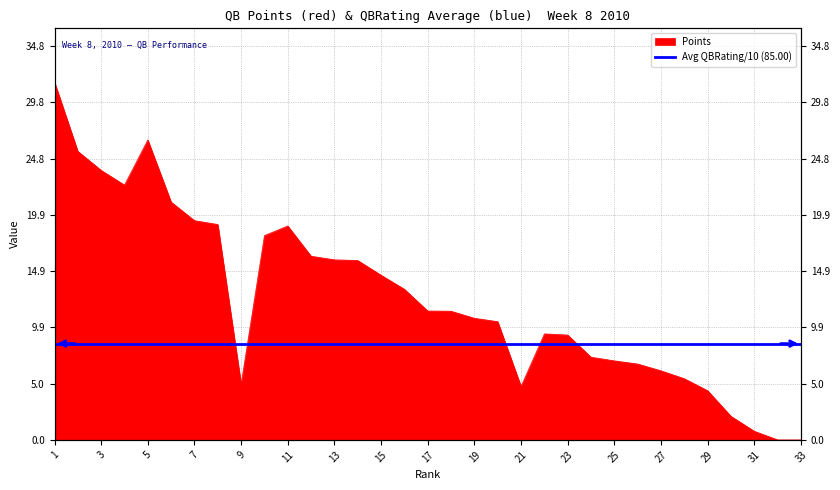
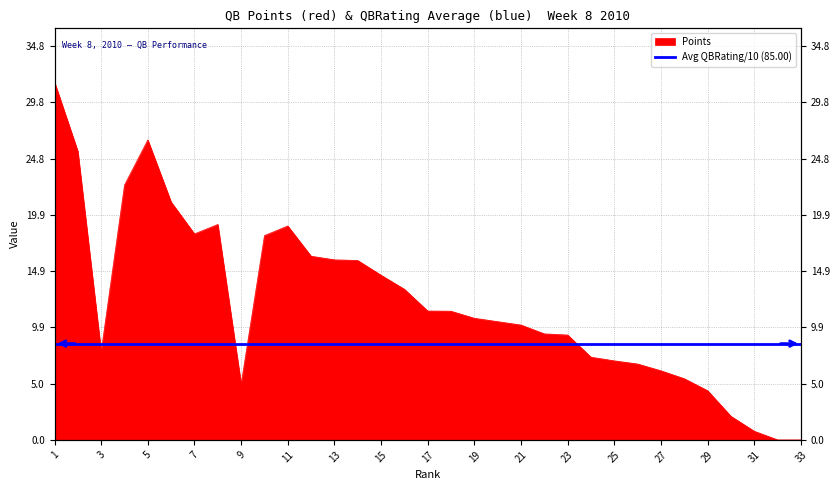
  {
    "1": 31.6,
-   "3": 23.8,
+   "3": 7.8,
    "5": 26.5,
-   "7": 19.4,
+   "7": 18.2,
    "9": 4.9,
    "11": 18.9,
    "13": 15.9,
    "15": 14.5,
    "17": 11.4,
    "19": 10.7,
-   "21": 4.7,
+   "21": 10.1,
    "23": 9.3,
    "25": 7.0,
    "27": 6.1,
    "29": 4.3,
    "31": 0.8,
    "33": 0.0
  }
